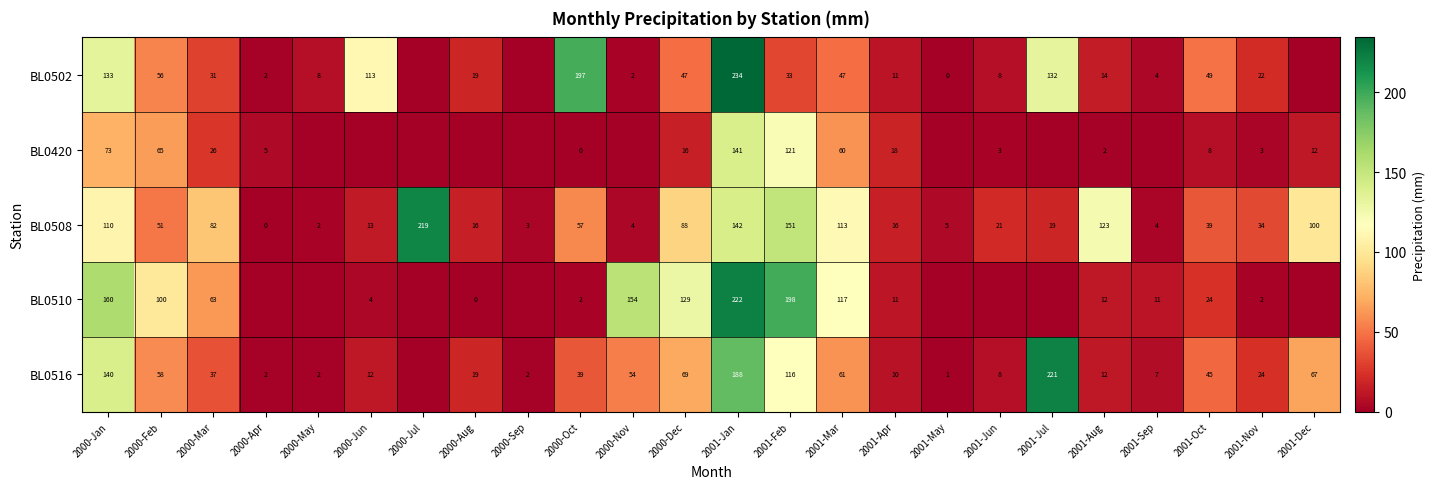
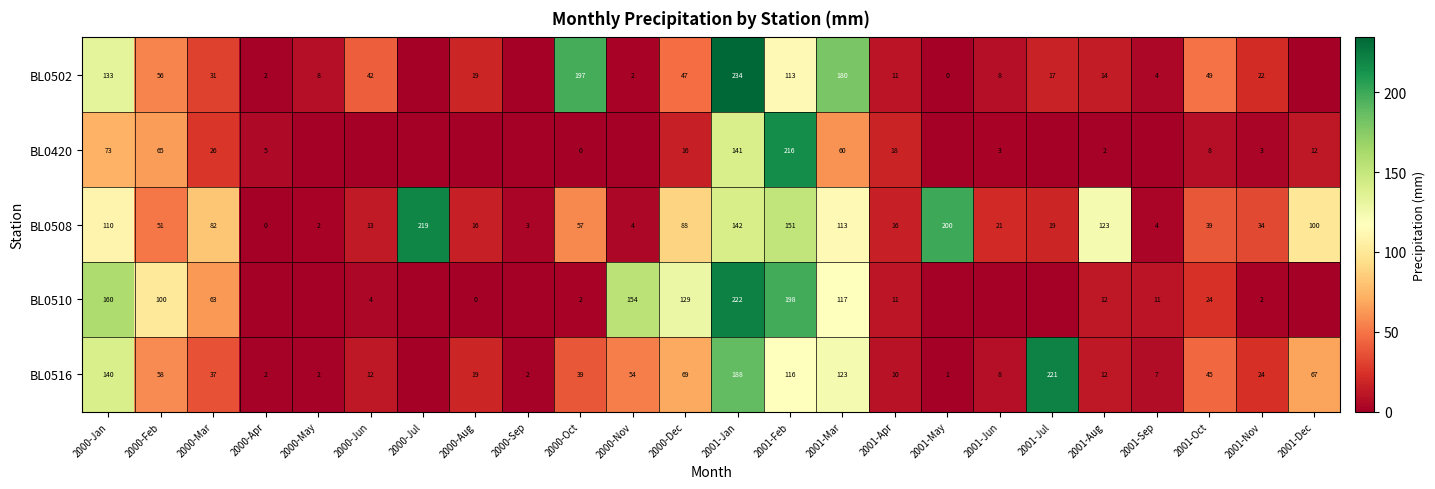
  {
    "BL0502": {
      "2000-Jan": 133,
      "2000-Feb": 56,
      "2000-Mar": 31,
      "2000-Apr": 2,
      "2000-May": 8,
-     "2000-Jun": 113,
+     "2000-Jun": 42,
      "2000-Aug": 19,
      "2000-Oct": 197,
      "2000-Nov": 2,
      "2000-Dec": 47,
      "2001-Jan": 234,
-     "2001-Feb": 33,
-     "2001-Mar": 47,
+     "2001-Feb": 113,
+     "2001-Mar": 180,
      "2001-Apr": 11,
      "2001-May": 0,
      "2001-Jun": 8,
-     "2001-Jul": 132,
+     "2001-Jul": 17,
      "2001-Aug": 14,
      "2001-Sep": 4,
      "2001-Oct": 49,
      "2001-Nov": 22
    },
    "BL0420": {
      "2000-Jan": 73,
      "2000-Feb": 65,
      "2000-Mar": 26,
      "2000-Apr": 5,
      "2000-Oct": 0,
      "2000-Dec": 16,
      "2001-Jan": 141,
-     "2001-Feb": 121,
+     "2001-Feb": 216,
      "2001-Mar": 60,
      "2001-Apr": 18,
      "2001-Jun": 3,
      "2001-Aug": 2,
      "2001-Oct": 8,
      "2001-Nov": 3,
      "2001-Dec": 12
    },
    "BL0508": {
      "2000-Jan": 110,
      "2000-Feb": 51,
      "2000-Mar": 82,
      "2000-Apr": 0,
      "2000-May": 2,
      "2000-Jun": 13,
      "2000-Jul": 219,
      "2000-Aug": 16,
      "2000-Sep": 3,
      "2000-Oct": 57,
      "2000-Nov": 4,
      "2000-Dec": 88,
      "2001-Jan": 142,
      "2001-Feb": 151,
      "2001-Mar": 113,
      "2001-Apr": 16,
-     "2001-May": 5,
+     "2001-May": 200,
      "2001-Jun": 21,
      "2001-Jul": 19,
      "2001-Aug": 123,
      "2001-Sep": 4,
      "2001-Oct": 39,
      "2001-Nov": 34,
      "2001-Dec": 100
    },
    "BL0510": {
      "2000-Jan": 160,
      "2000-Feb": 100,
      "2000-Mar": 63,
      "2000-Jun": 4,
      "2000-Aug": 0,
      "2000-Oct": 2,
      "2000-Nov": 154,
      "2000-Dec": 129,
      "2001-Jan": 222,
      "2001-Feb": 198,
      "2001-Mar": 117,
      "2001-Apr": 11,
      "2001-Aug": 12,
      "2001-Sep": 11,
      "2001-Oct": 24,
      "2001-Nov": 2
    },
    "BL0516": {
      "2000-Jan": 140,
      "2000-Feb": 58,
      "2000-Mar": 37,
      "2000-Apr": 2,
      "2000-May": 2,
      "2000-Jun": 12,
      "2000-Aug": 19,
      "2000-Sep": 2,
      "2000-Oct": 39,
      "2000-Nov": 54,
      "2000-Dec": 69,
      "2001-Jan": 188,
      "2001-Feb": 116,
-     "2001-Mar": 61,
+     "2001-Mar": 123,
      "2001-Apr": 10,
      "2001-May": 1,
      "2001-Jun": 8,
      "2001-Jul": 221,
      "2001-Aug": 12,
      "2001-Sep": 7,
      "2001-Oct": 45,
      "2001-Nov": 24,
      "2001-Dec": 67
    }
  }
